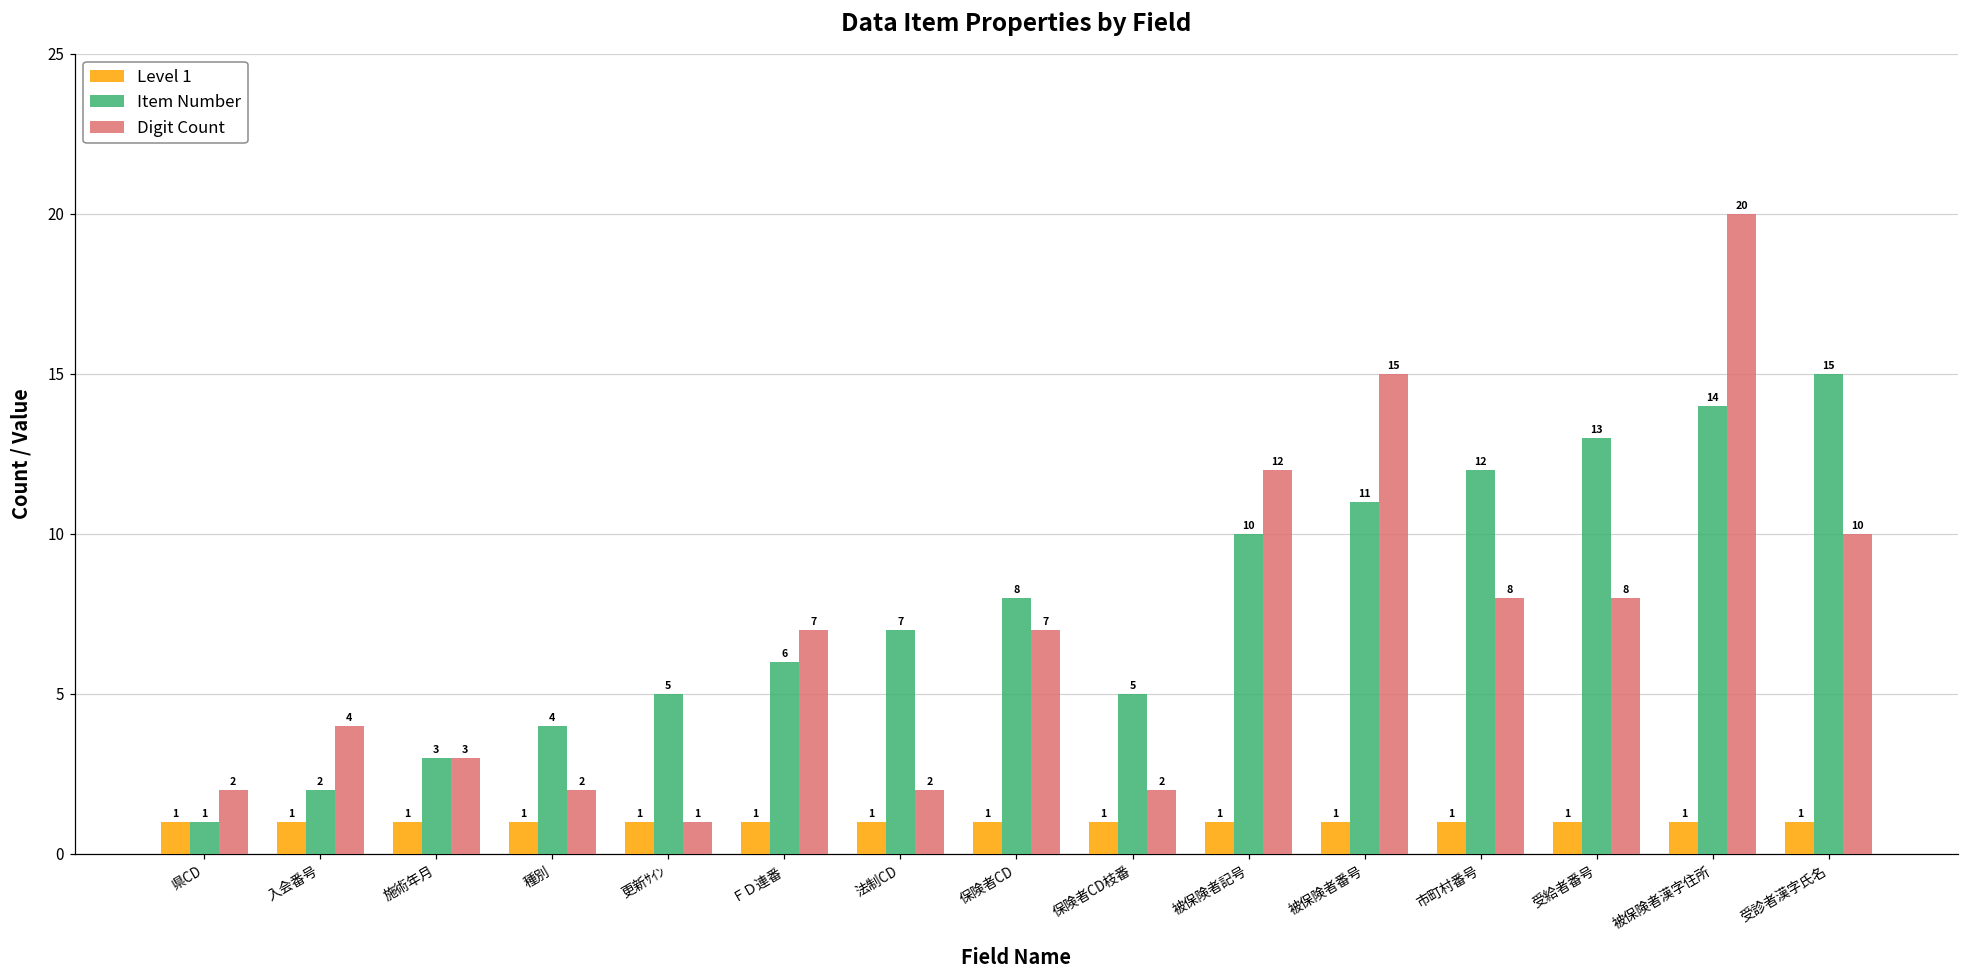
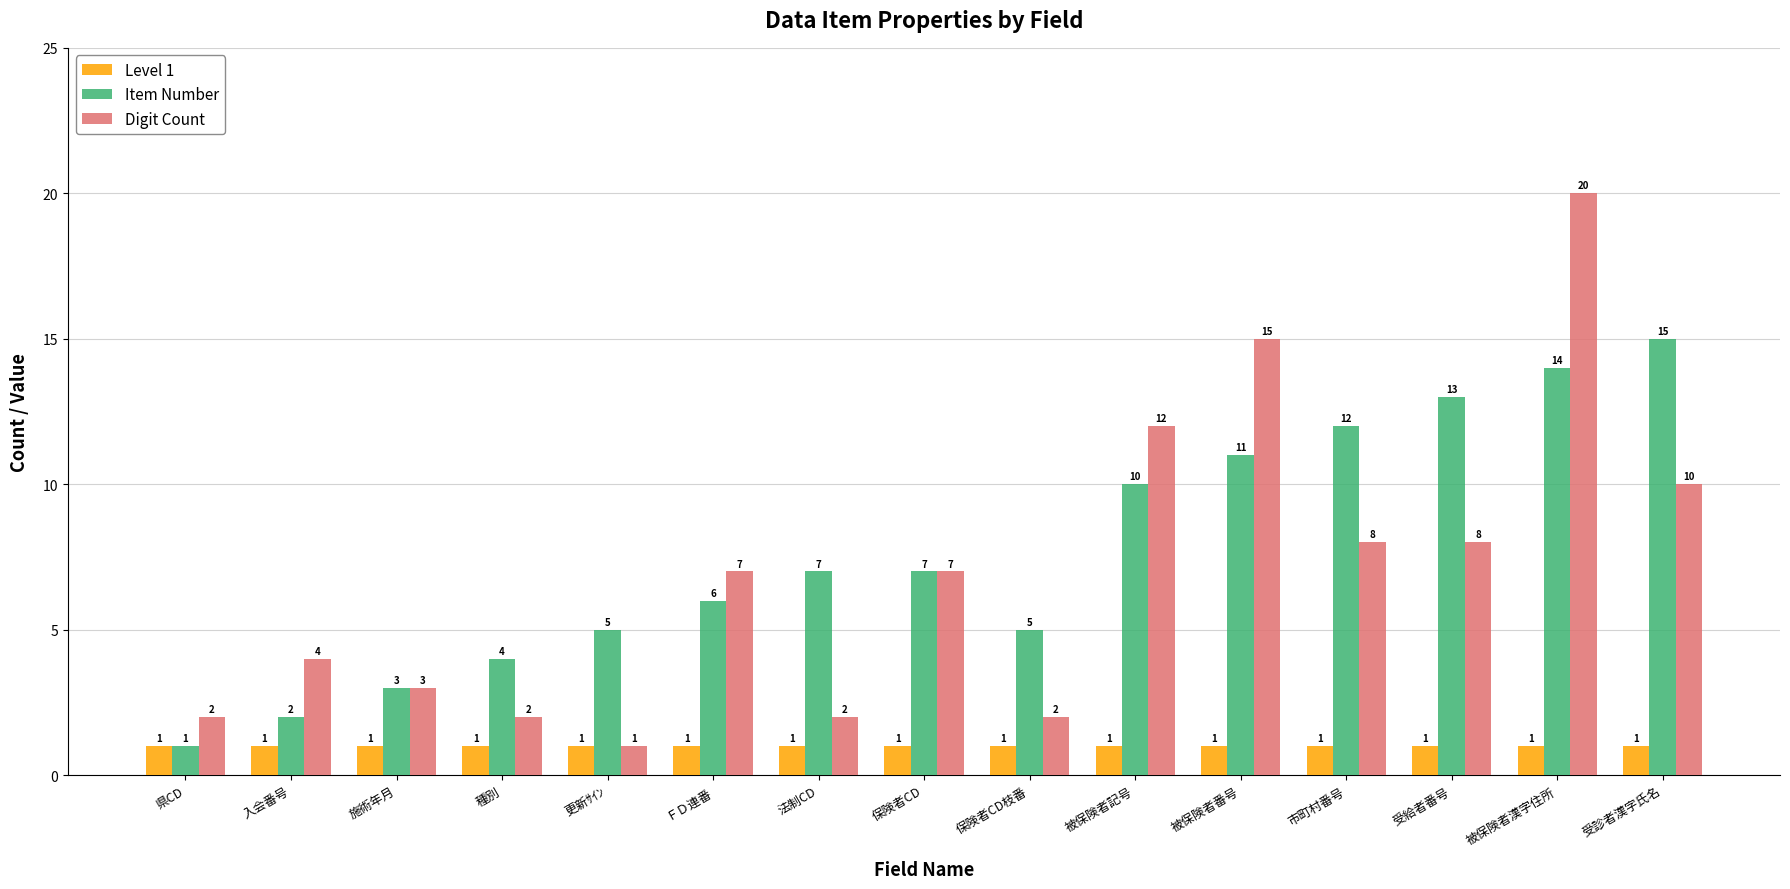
  {
    "Level 1": {
      "県CD": 1,
      "入会番号": 1,
      "施術年月": 1,
      "種別": 1,
      "更新ｻｲﾝ": 1,
      "ＦＤ連番": 1,
      "法制CD": 1,
      "保険者CD": 1,
      "保険者CD枝番": 1,
      "被保険者記号": 1,
      "被保険者番号": 1,
      "市町村番号": 1,
      "受給者番号": 1,
      "被保険者漢字住所": 1,
      "受診者漢字氏名": 1
    },
    "Item Number": {
      "県CD": 1,
      "入会番号": 2,
      "施術年月": 3,
      "種別": 4,
      "更新ｻｲﾝ": 5,
      "ＦＤ連番": 6,
      "法制CD": 7,
-     "保険者CD": 8,
+     "保険者CD": 7,
      "保険者CD枝番": 5,
      "被保険者記号": 10,
      "被保険者番号": 11,
      "市町村番号": 12,
      "受給者番号": 13,
      "被保険者漢字住所": 14,
      "受診者漢字氏名": 15
    },
    "Digit Count": {
      "県CD": 2,
      "入会番号": 4,
      "施術年月": 3,
      "種別": 2,
      "更新ｻｲﾝ": 1,
      "ＦＤ連番": 7,
      "法制CD": 2,
      "保険者CD": 7,
      "保険者CD枝番": 2,
      "被保険者記号": 12,
      "被保険者番号": 15,
      "市町村番号": 8,
      "受給者番号": 8,
      "被保険者漢字住所": 20,
      "受診者漢字氏名": 10
    }
  }
